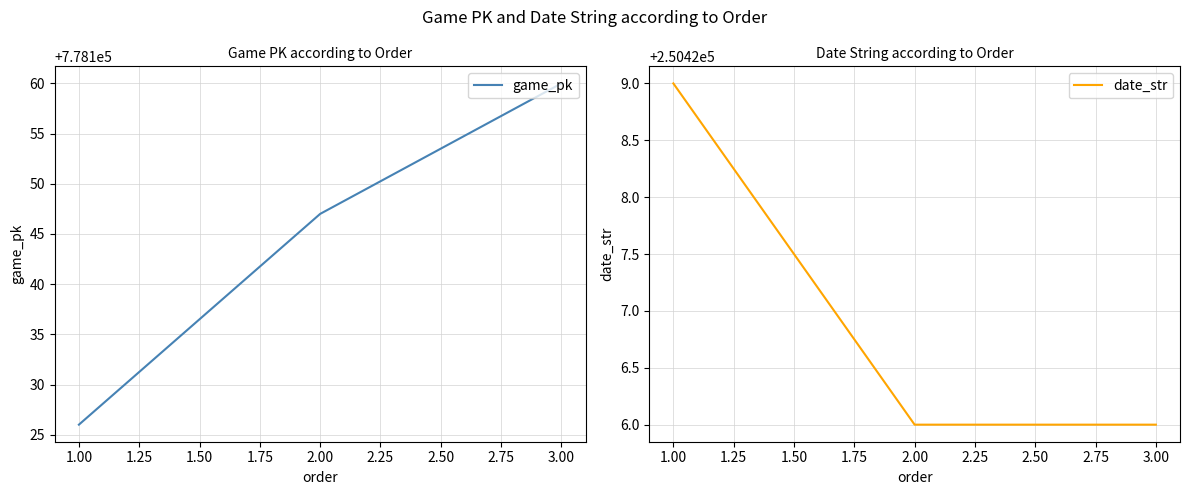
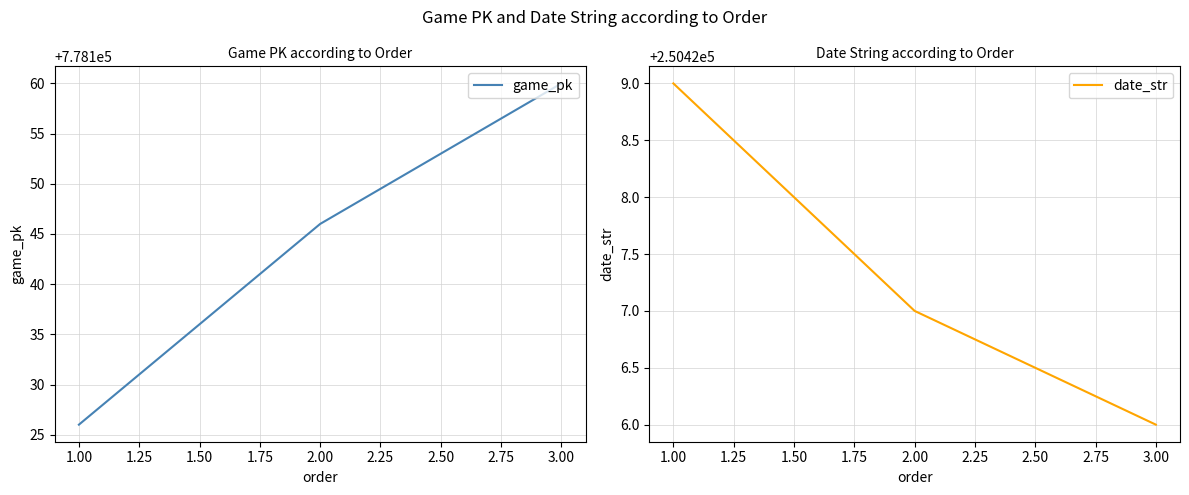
  {
    "Game PK according to Order": {
      "1.00": 778126,
-     "2.00": 778147
+     "2.00": 778146
    },
    "Date String according to Order": {
      "1.00": 250429,
-     "2.00": 250426,
+     "2.00": 250427,
      "3.00": 250426
    }
  }
